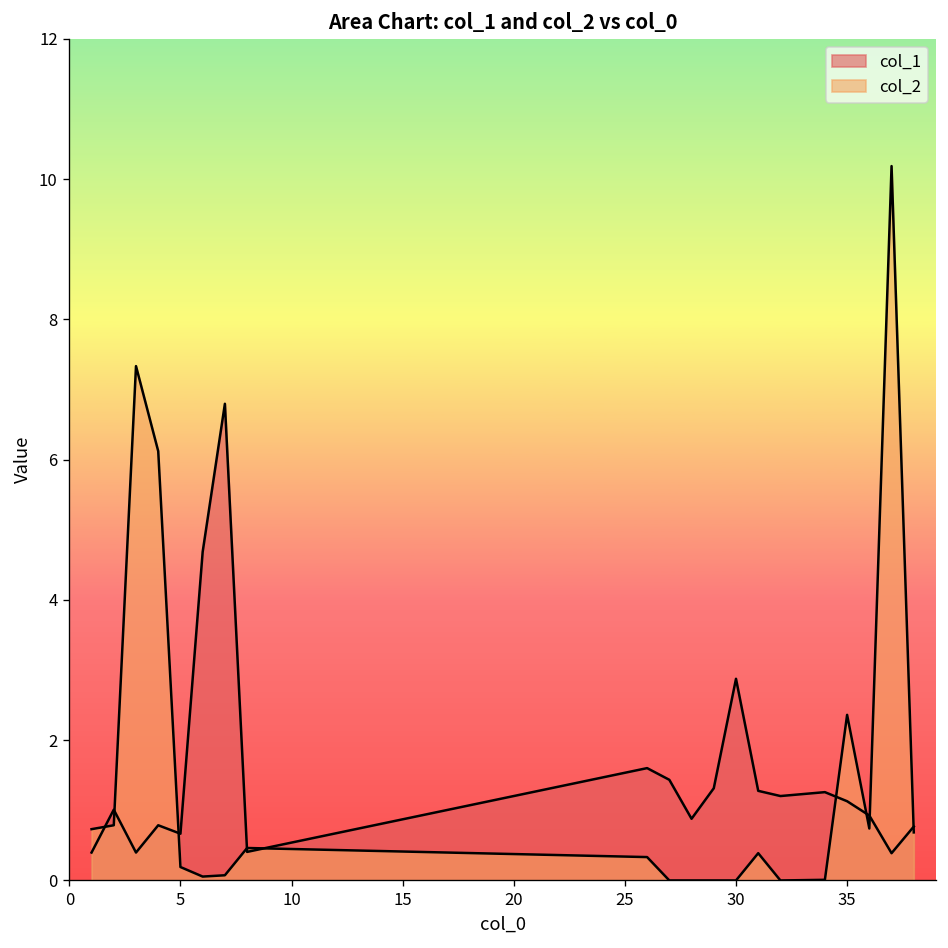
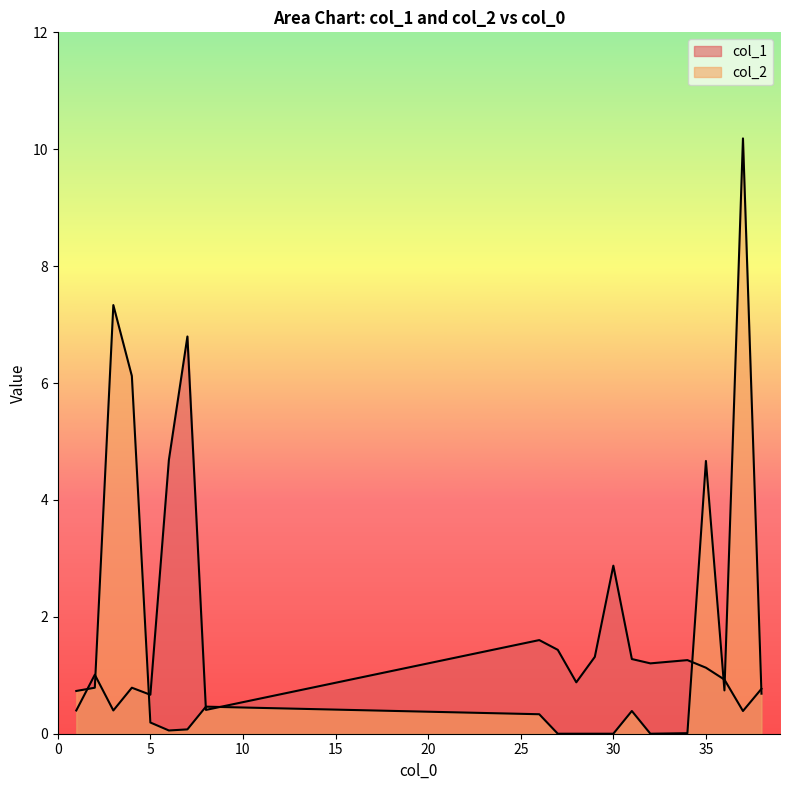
  {
    "col_1": {
      "5": 0.7,
      "30": 2.9,
      "35": 1.1
    },
    "col_2": {
      "5": 0.2,
      "30": 0.0,
-     "35": 2.4
+     "35": 4.7
    }
  }
